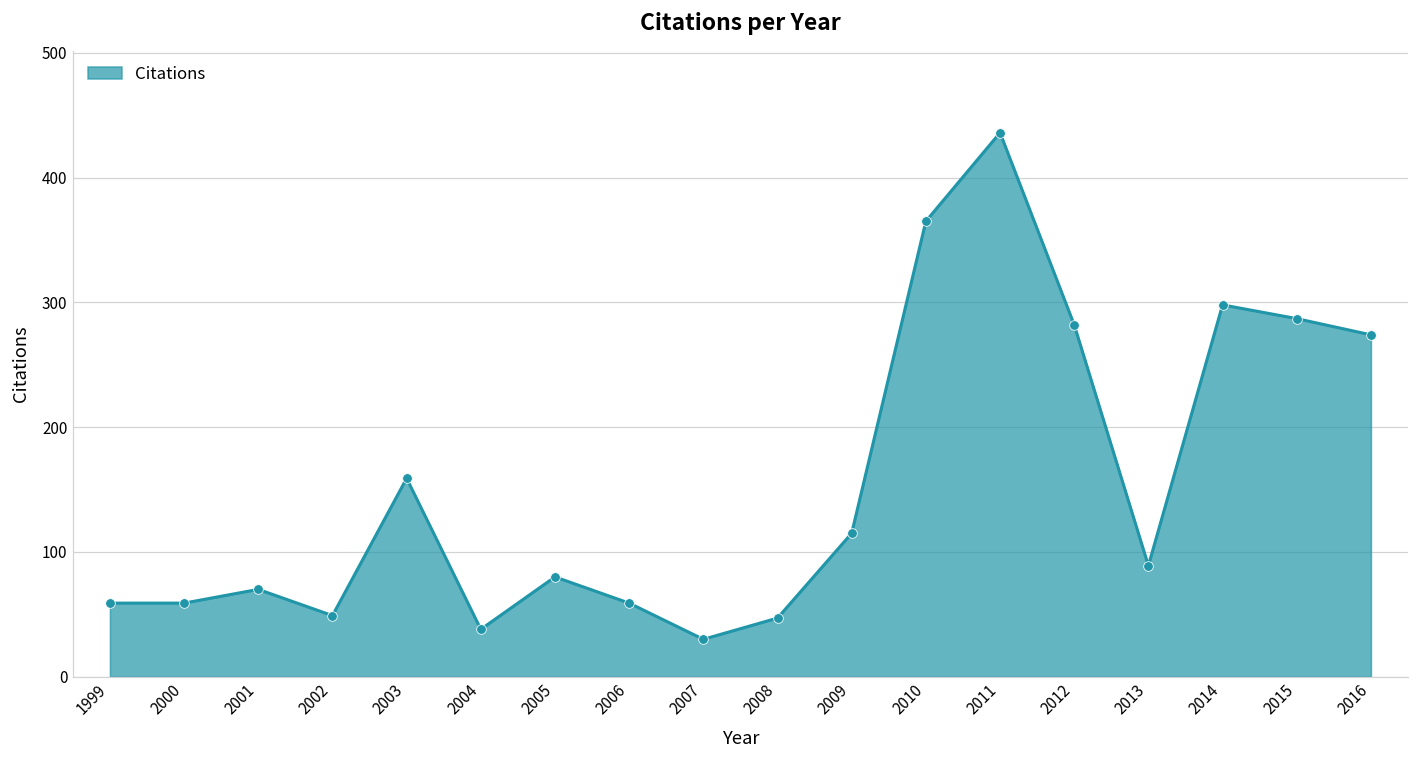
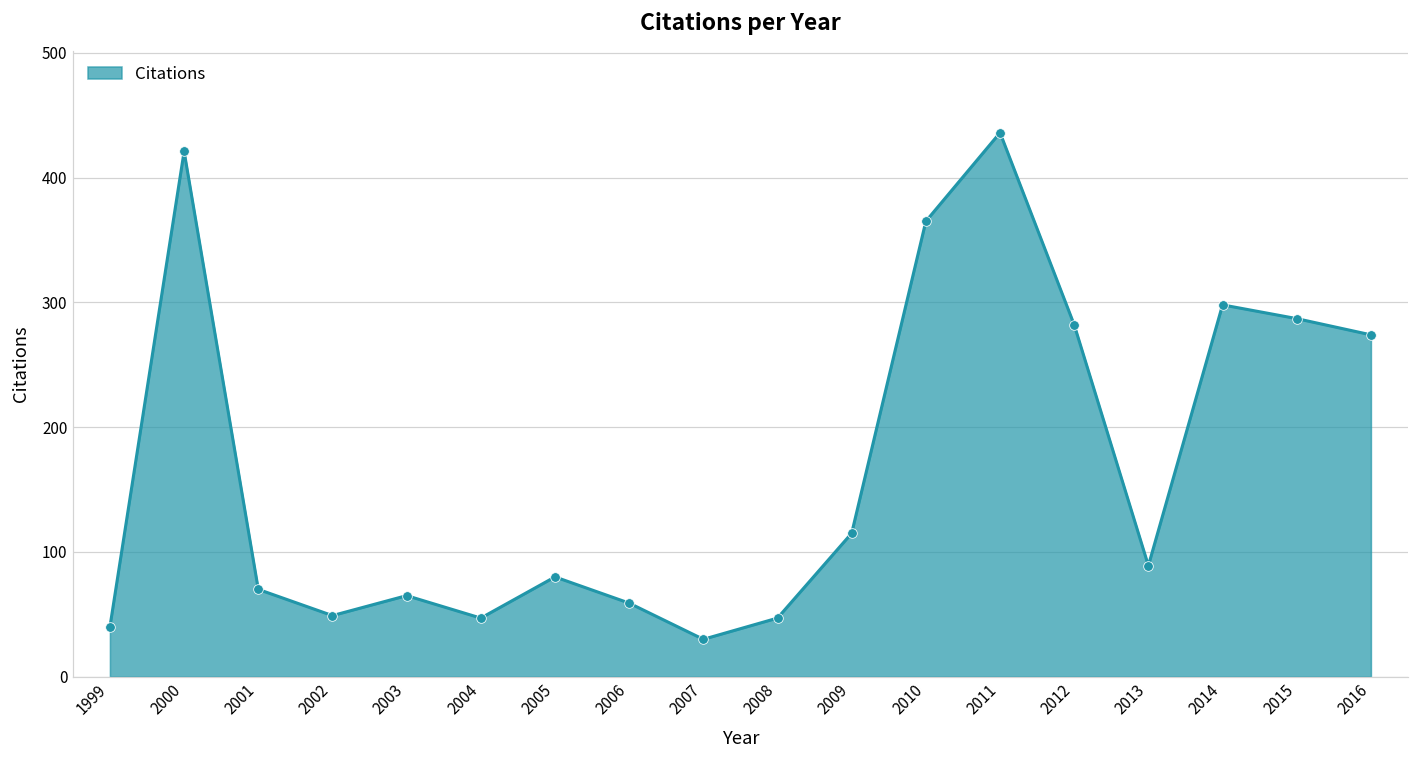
  {
-   "1999": 59,
-   "2000": 59,
+   "1999": 40,
+   "2000": 421,
    "2001": 70,
    "2002": 49,
-   "2003": 159,
-   "2004": 38,
+   "2003": 65,
+   "2004": 47,
    "2005": 80,
    "2006": 59,
    "2007": 30,
    "2008": 47,
    "2009": 115,
    "2010": 365,
    "2011": 436,
    "2012": 282,
    "2013": 89,
    "2014": 298,
    "2015": 287,
    "2016": 274
  }
